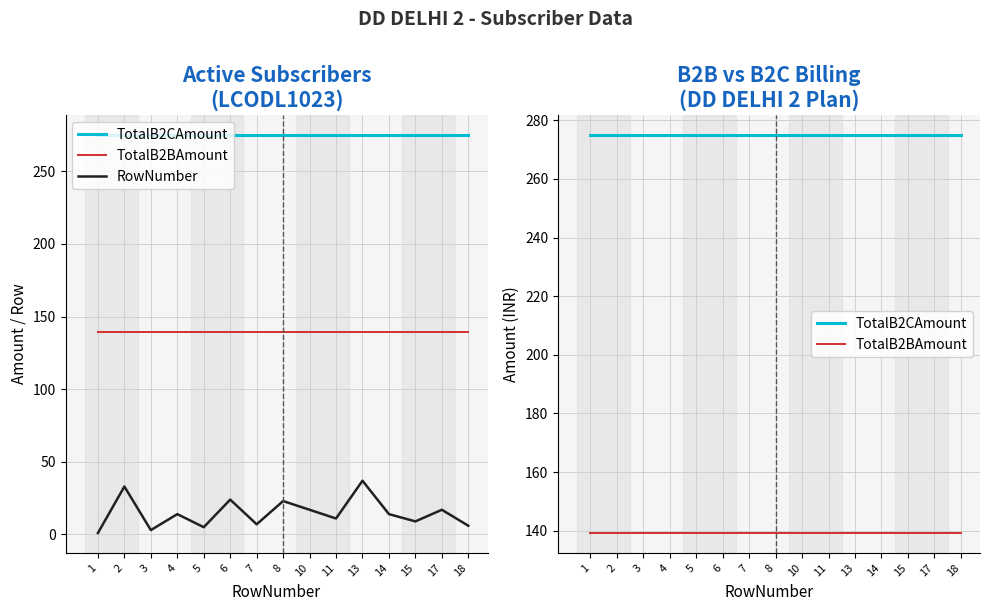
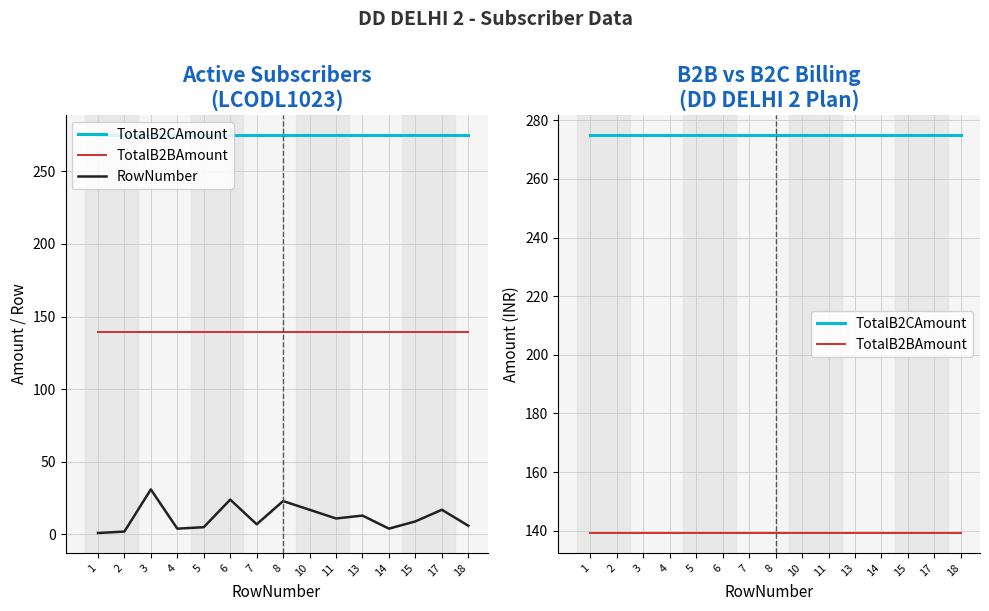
  {
    "Active Subscribers (LCODL1023)": {
      "TotalB2CAmount": {
        "7": 275,
        "8": 275,
        "10": 275,
        "11": 275,
        "13": 275,
        "14": 275,
        "15": 275,
        "17": 275,
        "18": 275
      },
      "TotalB2BAmount": {
        "1": 139,
        "2": 139,
        "3": 139,
        "4": 139,
        "5": 139,
        "6": 139,
        "7": 139,
        "8": 139,
        "10": 139,
        "11": 139,
        "13": 139,
        "14": 139,
        "15": 139,
        "17": 139,
        "18": 139
      },
      "RowNumber": {
        "1": 1,
-       "2": 33,
-       "3": 3,
-       "4": 14,
+       "2": 2,
+       "3": 31,
+       "4": 4,
        "5": 5,
        "6": 24,
        "7": 7,
        "8": 23,
        "10": 17,
        "11": 11,
-       "13": 37,
-       "14": 14,
+       "13": 13,
+       "14": 4,
        "15": 9,
        "17": 17,
        "18": 6
      }
    },
    "B2B vs B2C Billing (DD DELHI 2 Plan)": {
      "TotalB2CAmount": {
        "1": 275,
        "2": 275,
        "3": 275,
        "4": 275,
        "5": 275,
        "6": 275,
        "7": 275,
        "8": 275,
        "10": 275,
        "11": 275,
        "13": 275,
        "14": 275,
        "15": 275,
        "17": 275,
        "18": 275
      },
      "TotalB2BAmount": {
        "1": 139,
        "2": 139,
        "3": 139,
        "4": 139,
        "5": 139,
        "6": 139,
        "7": 139,
        "8": 139,
        "10": 139,
        "11": 139,
        "13": 139,
        "14": 139,
        "15": 139,
        "17": 139,
        "18": 139
      }
    }
  }
